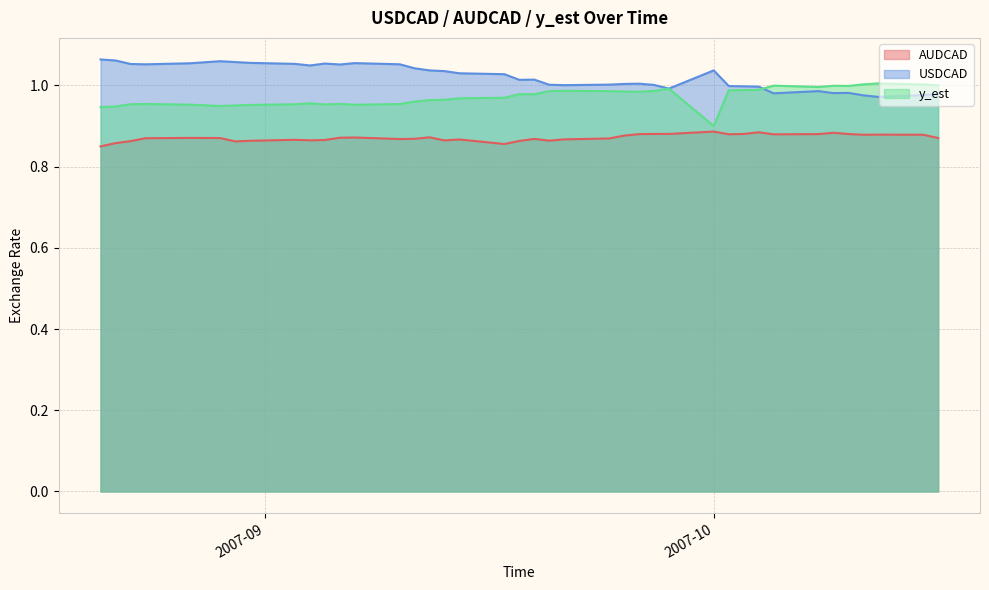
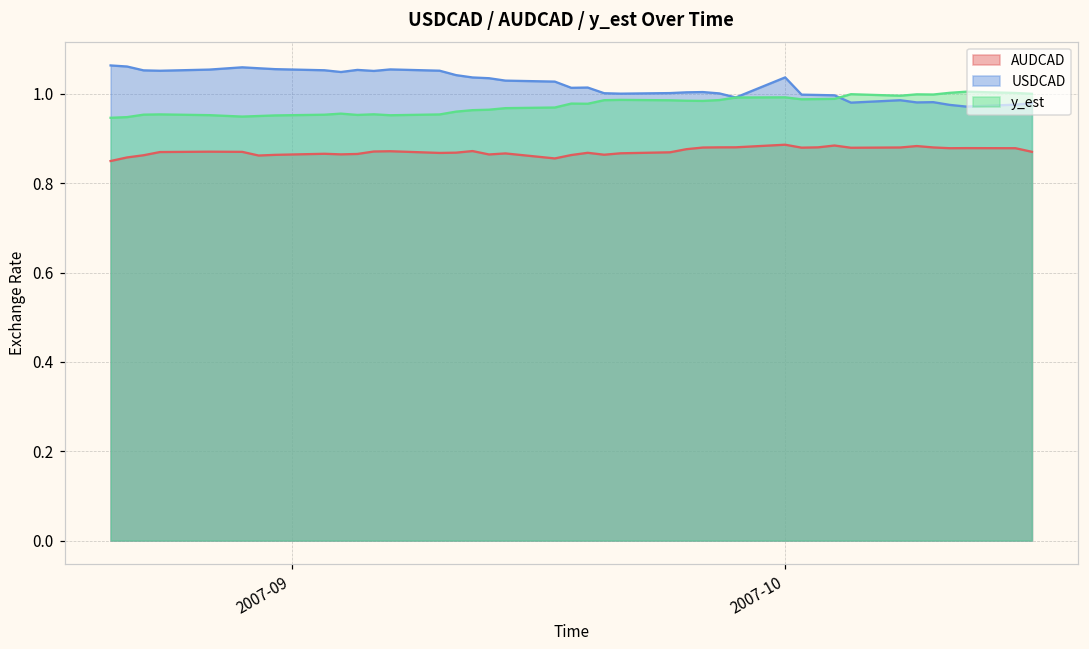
  {
    "AUDCAD": {
      "2007-10": 0.89
    },
    "USDCAD": {
      "2007-10": 1.04
    },
    "y_est": {
-     "2007-10": 0.90
+     "2007-10": 0.99
    }
  }
